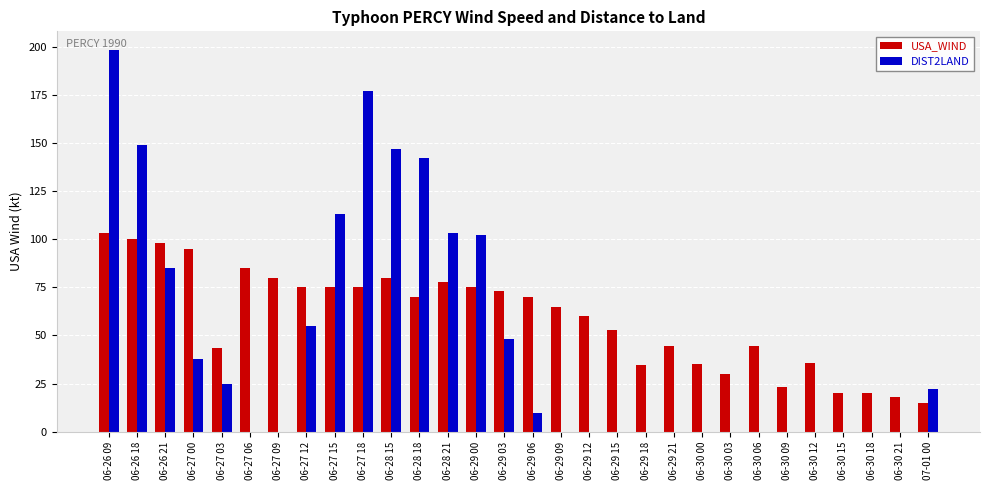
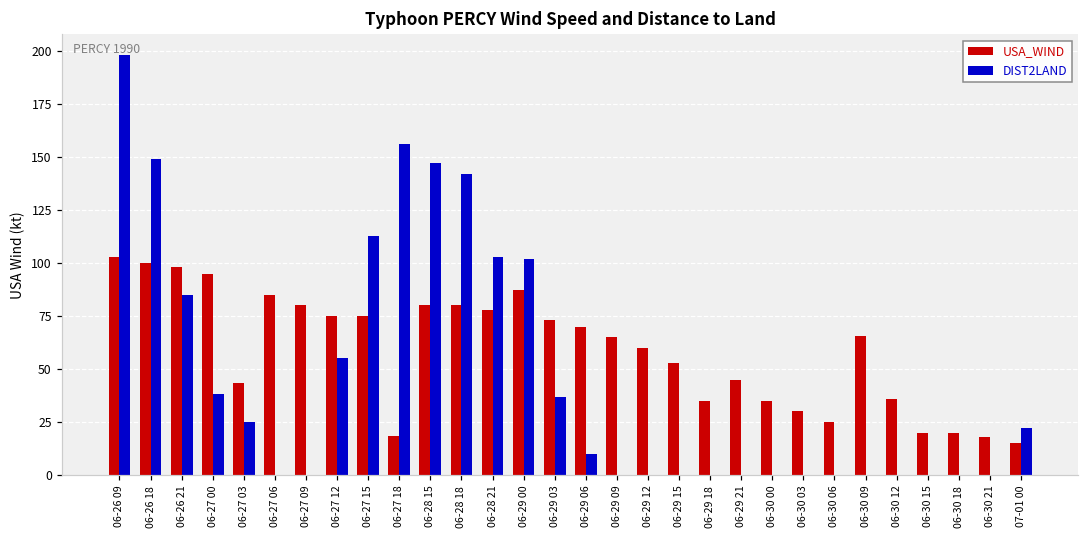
  {
    "USA_WIND": {
      "06-26 09": 103,
      "06-26 18": 100,
      "06-26 21": 98,
      "06-27 00": 95,
      "06-27 03": 43,
      "06-27 06": 85,
      "06-27 09": 80,
      "06-27 12": 75,
      "06-27 15": 75,
-     "06-27 18": 75,
+     "06-27 18": 18,
      "06-28 15": 80,
-     "06-28 18": 70,
+     "06-28 18": 80,
      "06-28 21": 78,
-     "06-29 00": 75,
+     "06-29 00": 88,
      "06-29 03": 73,
      "06-29 06": 70,
      "06-29 09": 65,
      "06-29 12": 60,
      "06-29 15": 53,
      "06-29 18": 35,
      "06-29 21": 45,
      "06-30 00": 35,
      "06-30 03": 30,
-     "06-30 06": 45,
-     "06-30 09": 23,
+     "06-30 06": 25,
+     "06-30 09": 66,
      "06-30 12": 36,
      "06-30 15": 20,
      "06-30 18": 20,
      "06-30 21": 18,
      "07-01 00": 15
    },
    "DIST2LAND": {
      "06-26 18": 149,
      "06-26 21": 85,
      "06-27 00": 38,
      "06-27 03": 25,
      "06-27 06": 0,
      "06-27 09": 0,
      "06-27 12": 55,
      "06-27 15": 113,
-     "06-27 18": 177,
+     "06-27 18": 156,
      "06-28 15": 147,
      "06-28 18": 142,
      "06-28 21": 103,
      "06-29 00": 102,
-     "06-29 03": 48,
+     "06-29 03": 37,
      "06-29 06": 10,
      "06-29 09": 0,
      "06-29 12": 0,
      "06-29 15": 0,
      "06-29 18": 0,
      "06-29 21": 0,
      "06-30 00": 0,
      "06-30 03": 0,
      "06-30 06": 0,
      "06-30 09": 0,
      "06-30 12": 0,
      "06-30 15": 0,
      "06-30 18": 0,
      "06-30 21": 0,
      "07-01 00": 22
    }
  }
